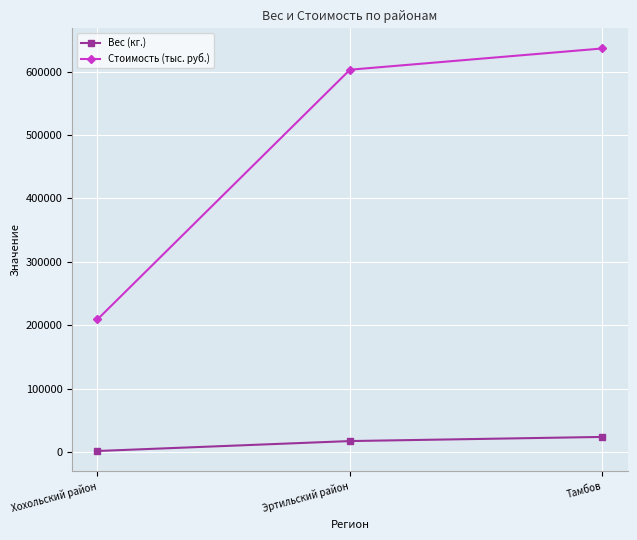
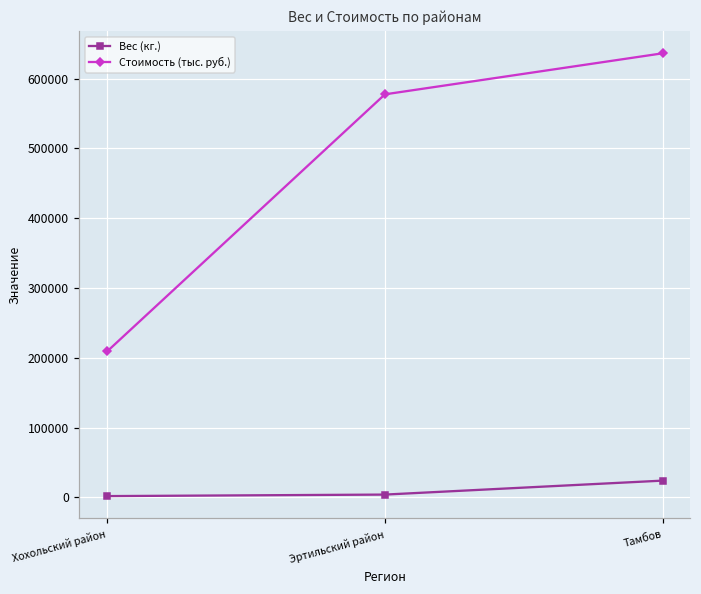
  {
    "Вес (кг.)": {
      "Хохольский район": 0,
-     "Эртильский район": 20000,
+     "Эртильский район": 0,
      "Тамбов": 20000
    },
    "Стоимость (тыс. руб.)": {
      "Хохольский район": 210000,
-     "Эртильский район": 600000,
+     "Эртильский район": 580000,
      "Тамбов": 640000
    }
  }
